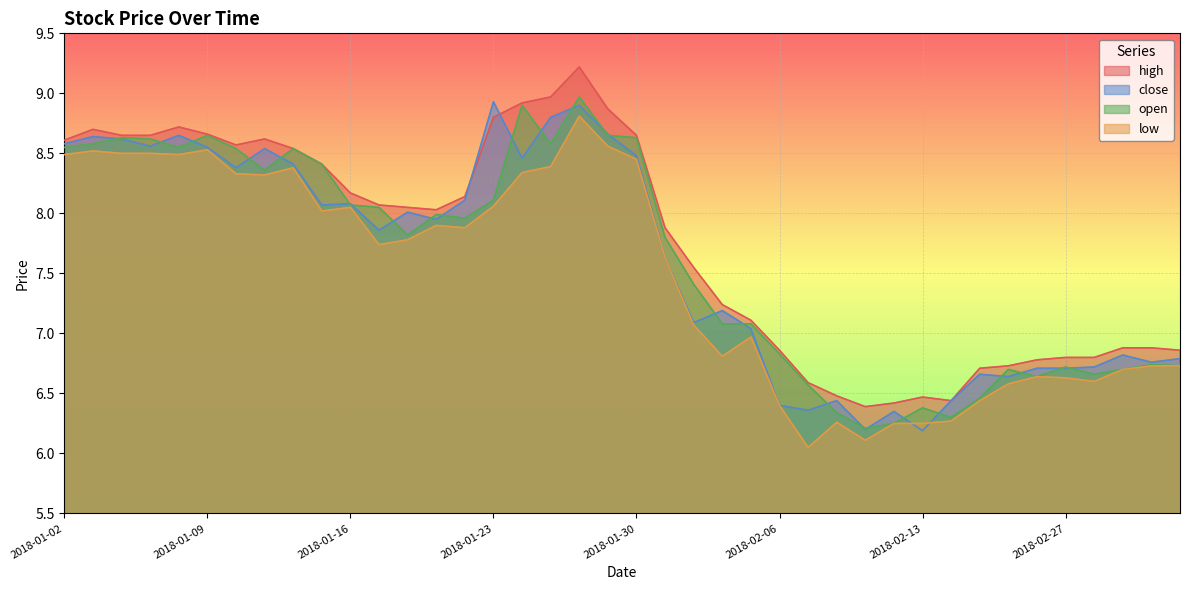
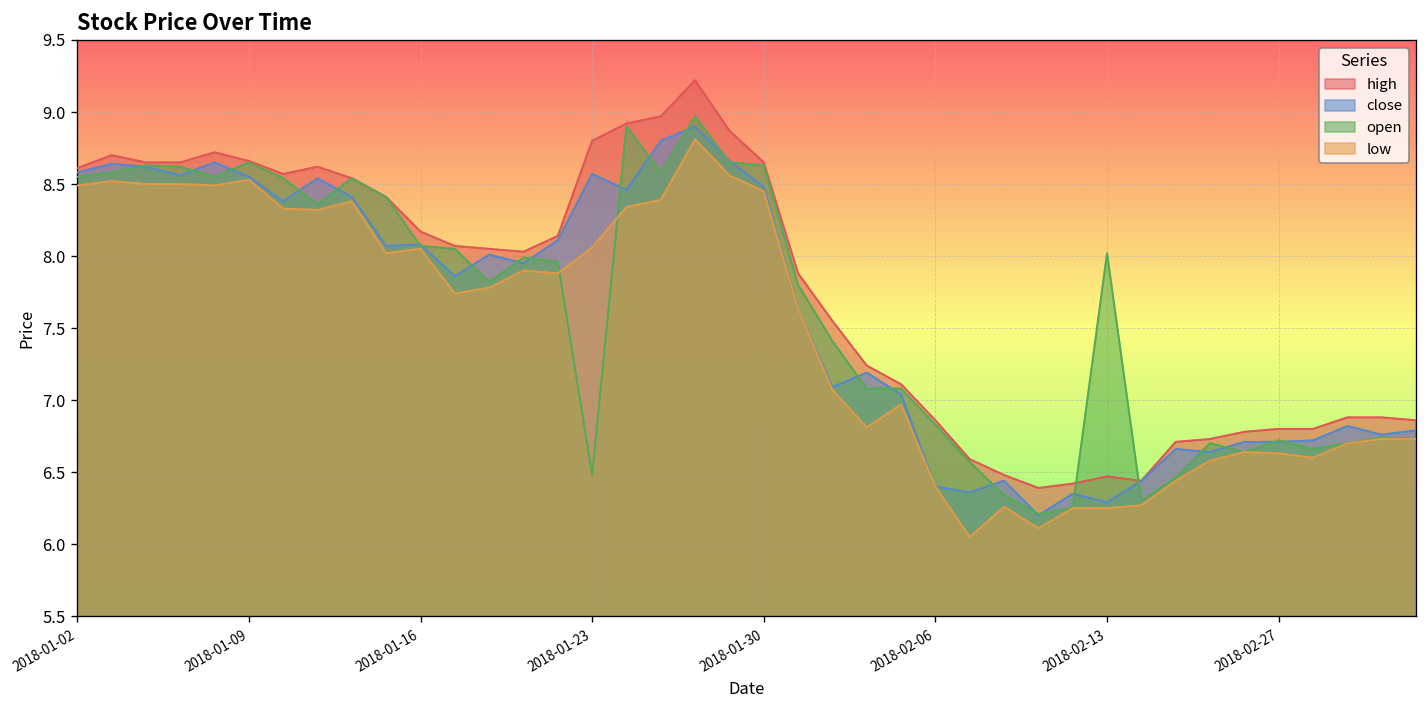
  {
    "close": {
      "2018-01-02": 8.58,
-     "2018-01-23": 8.93,
+     "2018-01-23": 8.57,
      "2018-01-30": 8.48,
-     "2018-02-13": 6.19
+     "2018-02-13": 6.29
    },
    "open": {
      "2018-01-02": 8.55,
-     "2018-01-23": 8.11,
+     "2018-01-23": 6.48,
      "2018-02-06": 6.83,
-     "2018-02-13": 6.38
+     "2018-02-13": 8.02
    }
  }
